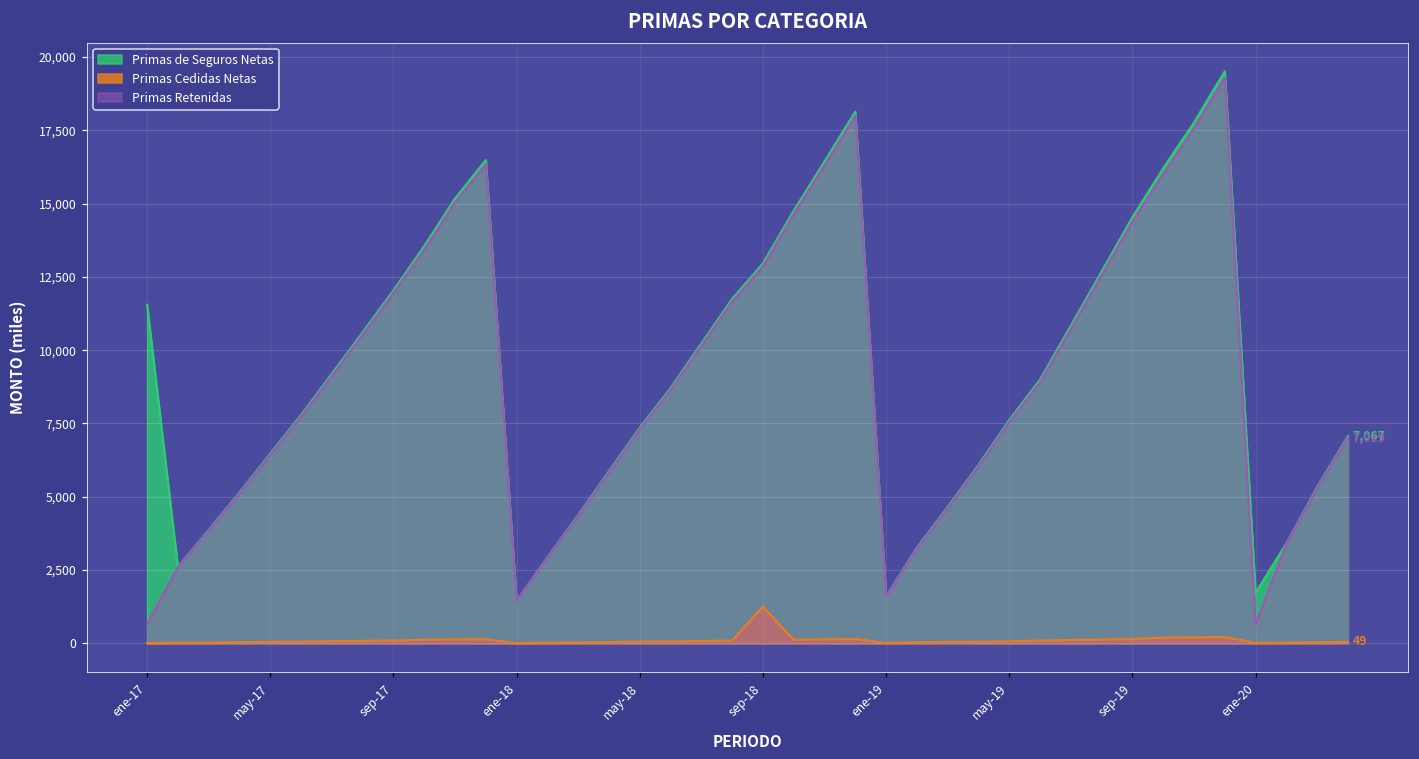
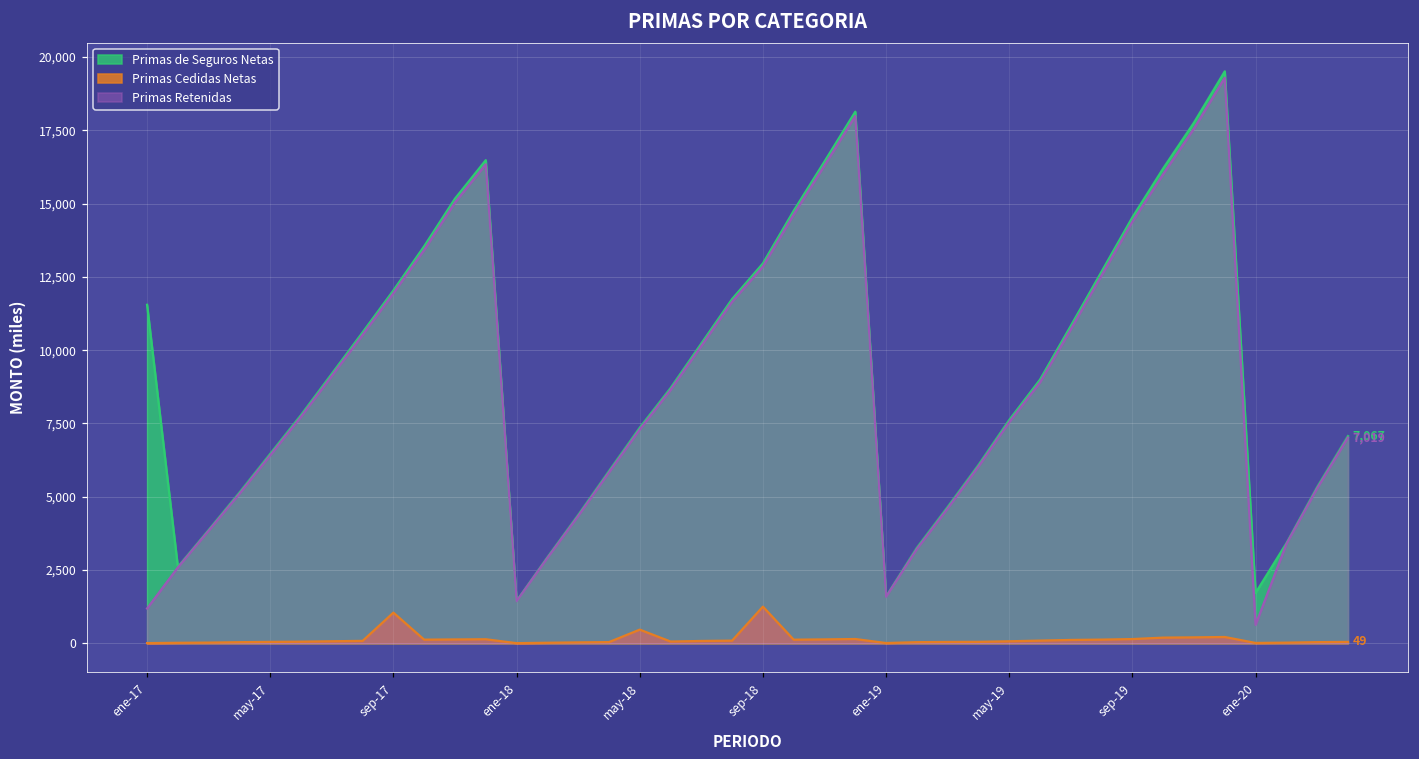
  {
    "Primas de Seguros Netas": {
      "ene-17": "11,500",
      "sep-18": "13,000",
      "sep-19": "14,500",
      "ene-20": "1,700"
    },
    "Primas Cedidas Netas": {
      "ene-17": "0",
      "may-17": "0",
-     "sep-17": "100",
+     "sep-17": "1,000",
      "ene-18": "0",
-     "may-18": "100",
+     "may-18": "500",
      "sep-18": "1,300",
      "ene-19": "0",
      "may-19": "100",
      "sep-19": "100",
      "ene-20": "0"
    },
    "Primas Retenidas": {
-     "ene-17": "700",
+     "ene-17": "1,200",
      "sep-18": "12,900",
      "sep-19": "14,400",
      "ene-20": "600"
    }
  }
